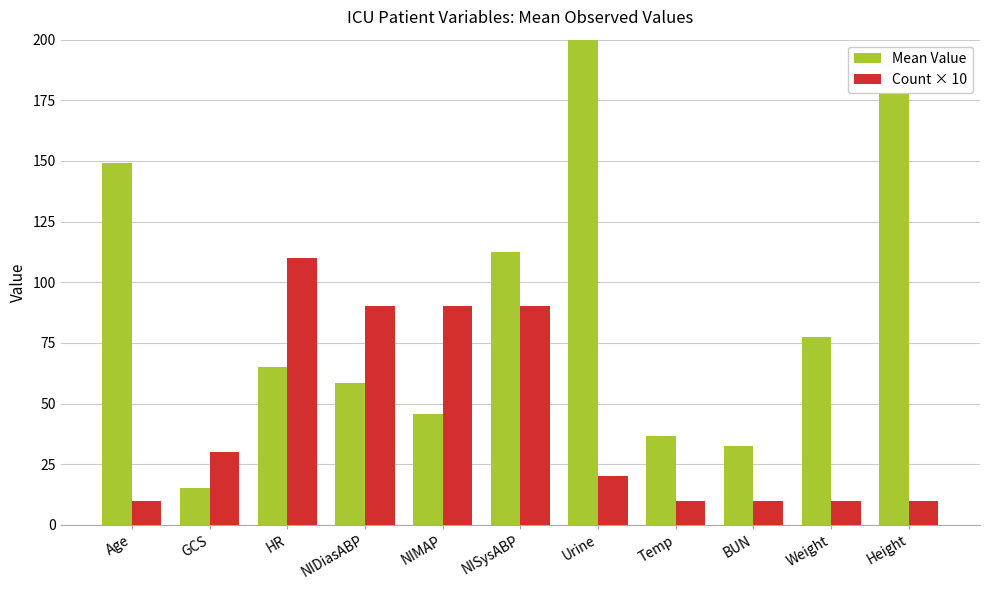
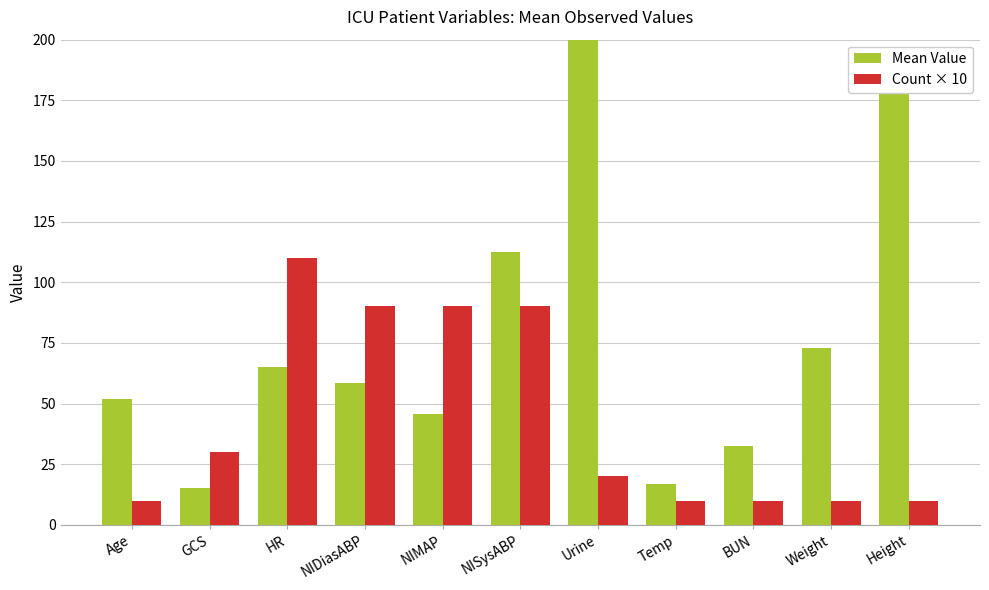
  {
    "Mean Value": {
-     "Age": 149,
+     "Age": 52,
      "GCS": 15,
      "HR": 65,
      "NIDiasABP": 59,
      "NIMAP": 46,
      "NISysABP": 113,
-     "Temp": 36,
+     "Temp": 17,
      "BUN": 32,
-     "Weight": 77
+     "Weight": 73
    },
    "Count × 10": {
      "Age": 10,
      "GCS": 30,
      "HR": 110,
      "NIDiasABP": 90,
      "NIMAP": 90,
      "NISysABP": 90,
      "Urine": 20,
      "Temp": 10,
      "BUN": 10,
      "Weight": 10,
      "Height": 10
    }
  }
